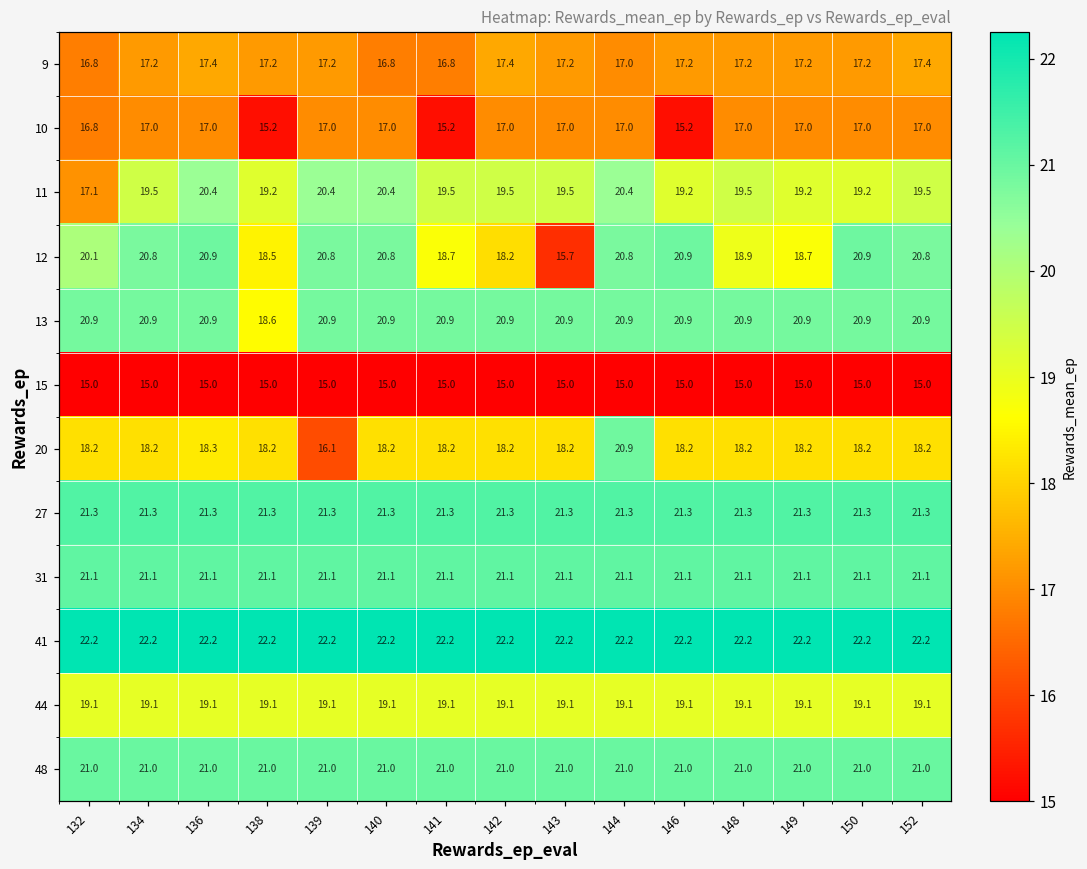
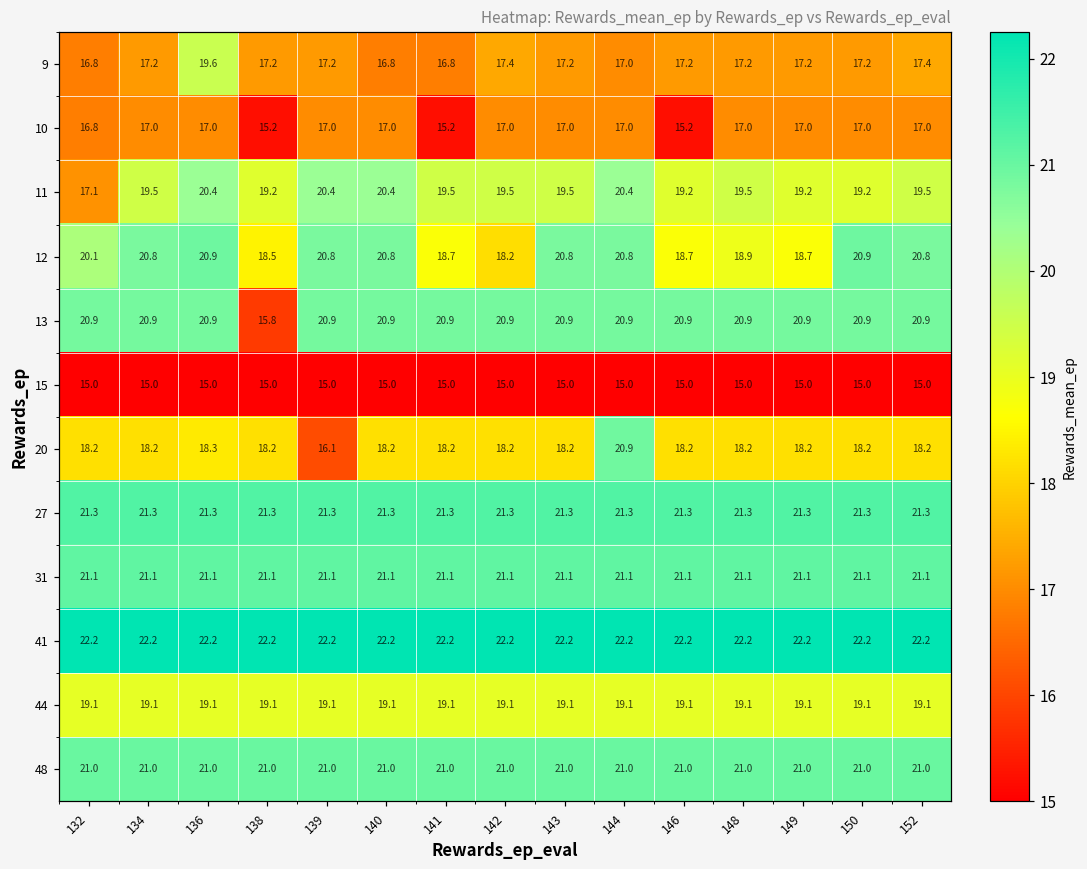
  {
    "9": {
      "132": 16.8,
      "134": 17.2,
-     "136": 17.4,
+     "136": 19.6,
      "138": 17.2,
      "139": 17.2,
      "140": 16.8,
      "141": 16.8,
      "142": 17.4,
      "143": 17.2,
      "144": 17.0,
      "146": 17.2,
      "148": 17.2,
      "149": 17.2,
      "150": 17.2,
      "152": 17.4
    },
    "10": {
      "132": 16.8,
      "134": 17.0,
      "136": 17.0,
      "138": 15.2,
      "139": 17.0,
      "140": 17.0,
      "141": 15.2,
      "142": 17.0,
      "143": 17.0,
      "144": 17.0,
      "146": 15.2,
      "148": 17.0,
      "149": 17.0,
      "150": 17.0,
      "152": 17.0
    },
    "11": {
      "132": 17.1,
      "134": 19.5,
      "136": 20.4,
      "138": 19.2,
      "139": 20.4,
      "140": 20.4,
      "141": 19.5,
      "142": 19.5,
      "143": 19.5,
      "144": 20.4,
      "146": 19.2,
      "148": 19.5,
      "149": 19.2,
      "150": 19.2,
      "152": 19.5
    },
    "12": {
      "132": 20.1,
      "134": 20.8,
      "136": 20.9,
      "138": 18.5,
      "139": 20.8,
      "140": 20.8,
      "141": 18.7,
      "142": 18.2,
-     "143": 15.7,
+     "143": 20.8,
      "144": 20.8,
-     "146": 20.9,
+     "146": 18.7,
      "148": 18.9,
      "149": 18.7,
      "150": 20.9,
      "152": 20.8
    },
    "13": {
      "132": 20.9,
      "134": 20.9,
      "136": 20.9,
-     "138": 18.6,
+     "138": 15.8,
      "139": 20.9,
      "140": 20.9,
      "141": 20.9,
      "142": 20.9,
      "143": 20.9,
      "144": 20.9,
      "146": 20.9,
      "148": 20.9,
      "149": 20.9,
      "150": 20.9,
      "152": 20.9
    },
    "15": {
      "132": 15.0,
      "134": 15.0,
      "136": 15.0,
      "138": 15.0,
      "139": 15.0,
      "140": 15.0,
      "141": 15.0,
      "142": 15.0,
      "143": 15.0,
      "144": 15.0,
      "146": 15.0,
      "148": 15.0,
      "149": 15.0,
      "150": 15.0,
      "152": 15.0
    },
    "20": {
      "132": 18.2,
      "134": 18.2,
      "136": 18.3,
      "138": 18.2,
      "139": 16.1,
      "140": 18.2,
      "141": 18.2,
      "142": 18.2,
      "143": 18.2,
      "144": 20.9,
      "146": 18.2,
      "148": 18.2,
      "149": 18.2,
      "150": 18.2,
      "152": 18.2
    },
    "27": {
      "132": 21.3,
      "134": 21.3,
      "136": 21.3,
      "138": 21.3,
      "139": 21.3,
      "140": 21.3,
      "141": 21.3,
      "142": 21.3,
      "143": 21.3,
      "144": 21.3,
      "146": 21.3,
      "148": 21.3,
      "149": 21.3,
      "150": 21.3,
      "152": 21.3
    },
    "31": {
      "132": 21.1,
      "134": 21.1,
      "136": 21.1,
      "138": 21.1,
      "139": 21.1,
      "140": 21.1,
      "141": 21.1,
      "142": 21.1,
      "143": 21.1,
      "144": 21.1,
      "146": 21.1,
      "148": 21.1,
      "149": 21.1,
      "150": 21.1,
      "152": 21.1
    },
    "41": {
      "132": 22.2,
      "134": 22.2,
      "136": 22.2,
      "138": 22.2,
      "139": 22.2,
      "140": 22.2,
      "141": 22.2,
      "142": 22.2,
      "143": 22.2,
      "144": 22.2,
      "146": 22.2,
      "148": 22.2,
      "149": 22.2,
      "150": 22.2,
      "152": 22.2
    },
    "44": {
      "132": 19.1,
      "134": 19.1,
      "136": 19.1,
      "138": 19.1,
      "139": 19.1,
      "140": 19.1,
      "141": 19.1,
      "142": 19.1,
      "143": 19.1,
      "144": 19.1,
      "146": 19.1,
      "148": 19.1,
      "149": 19.1,
      "150": 19.1,
      "152": 19.1
    },
    "48": {
      "132": 21.0,
      "134": 21.0,
      "136": 21.0,
      "138": 21.0,
      "139": 21.0,
      "140": 21.0,
      "141": 21.0,
      "142": 21.0,
      "143": 21.0,
      "144": 21.0,
      "146": 21.0,
      "148": 21.0,
      "149": 21.0,
      "150": 21.0,
      "152": 21.0
    }
  }
